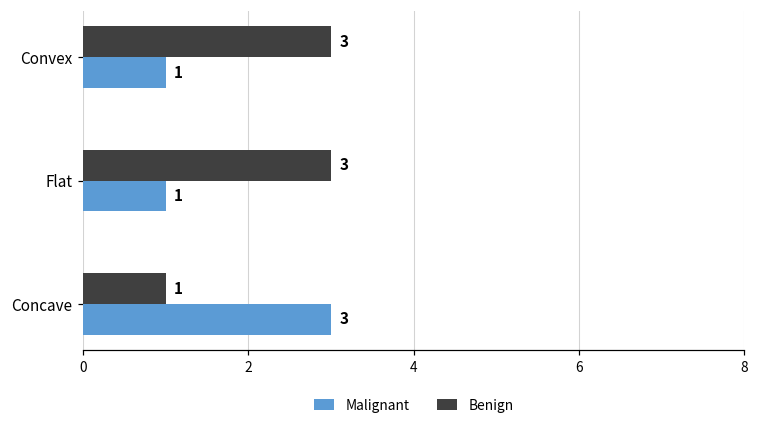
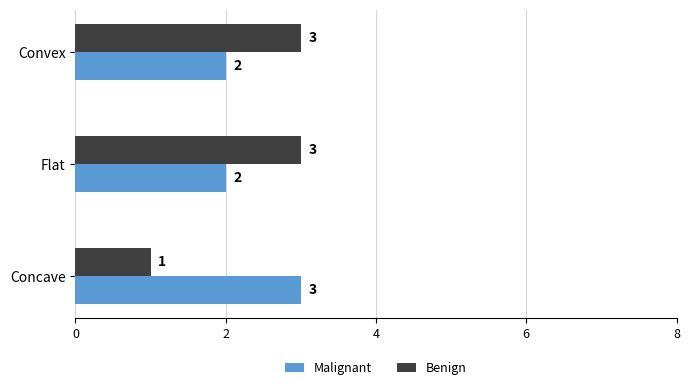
  {
    "Malignant": {
-     "Convex": 1,
-     "Flat": 1,
+     "Convex": 2,
+     "Flat": 2,
      "Concave": 3
    },
    "Benign": {
      "Convex": 3,
      "Flat": 3,
      "Concave": 1
    }
  }
